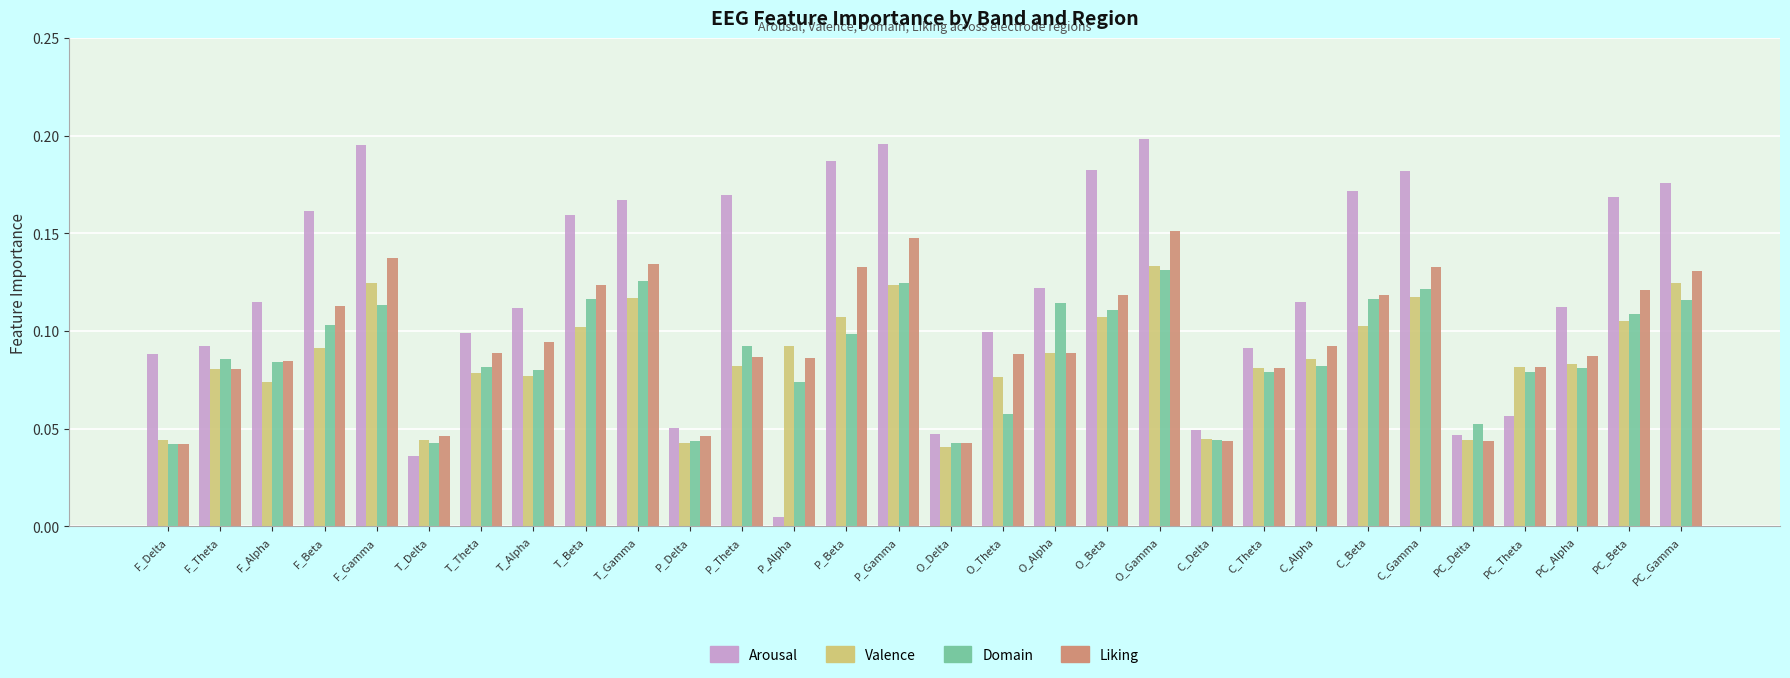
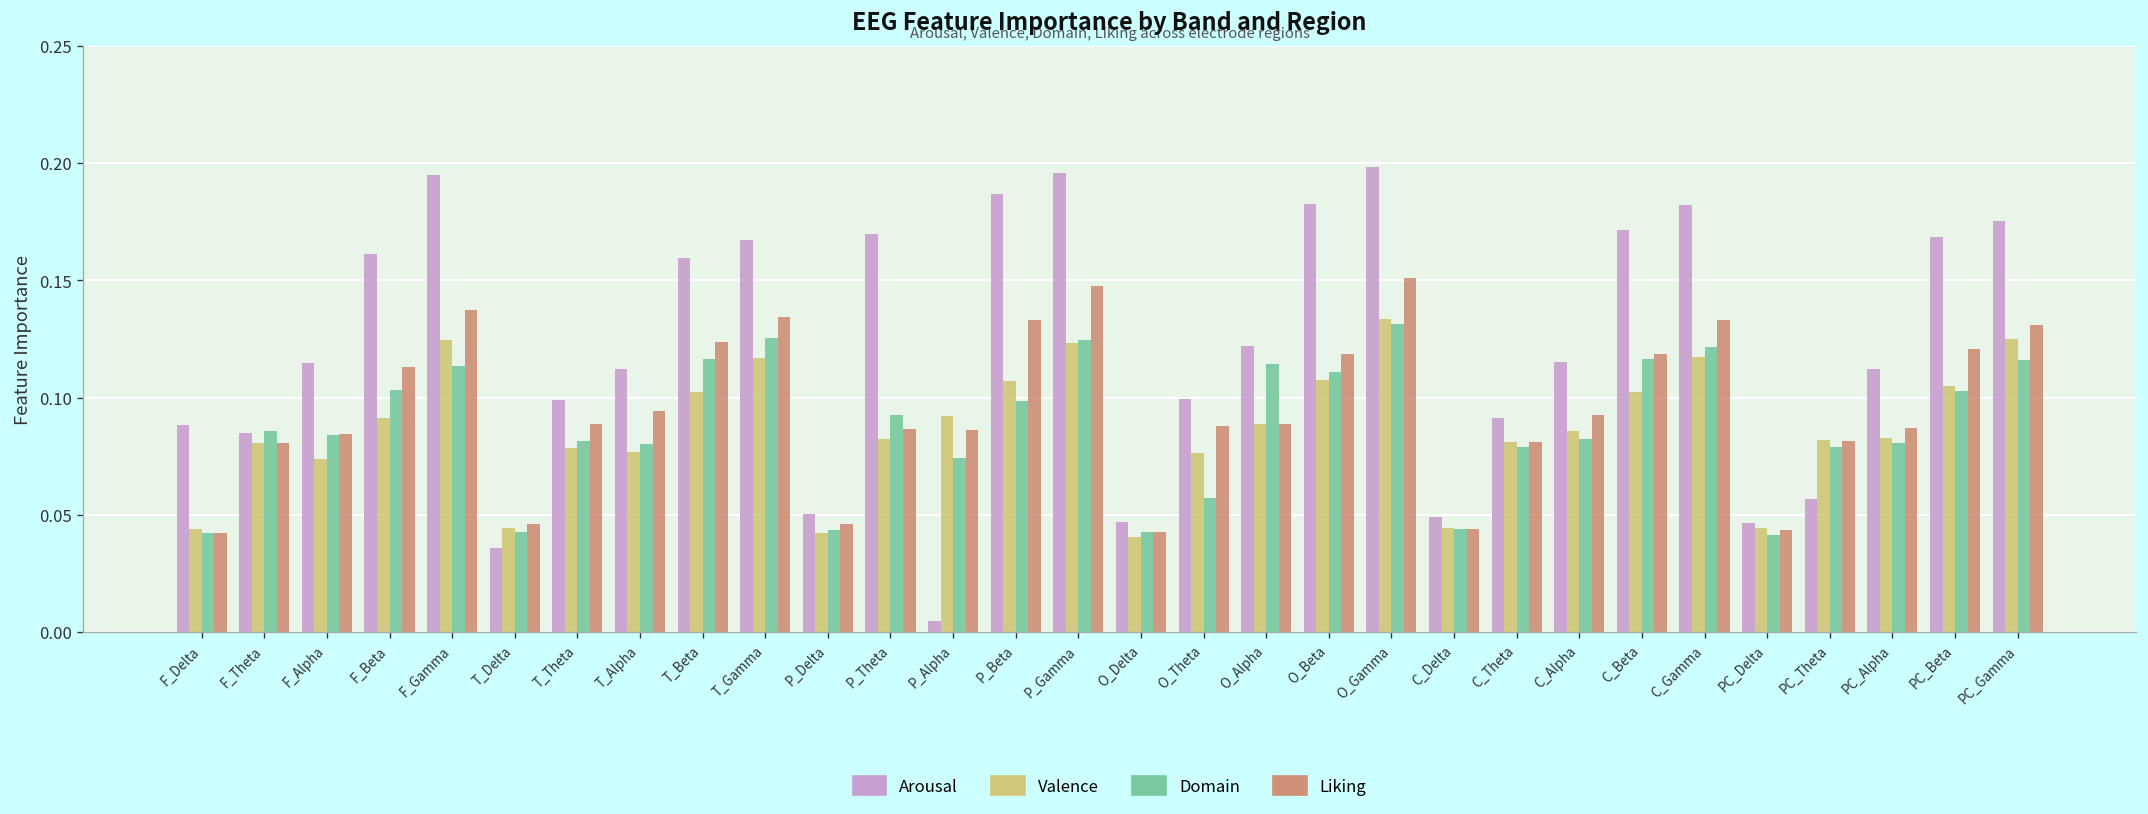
  {
    "Arousal": {
      "F_Delta": 0.088,
-     "F_Theta": 0.092,
+     "F_Theta": 0.085,
      "F_Alpha": 0.115,
      "F_Beta": 0.161,
      "F_Gamma": 0.195,
      "T_Delta": 0.036,
      "T_Theta": 0.099,
      "T_Alpha": 0.112,
      "T_Beta": 0.160,
      "T_Gamma": 0.167,
      "P_Delta": 0.051,
      "P_Theta": 0.170,
      "P_Alpha": 0.005,
      "P_Beta": 0.187,
      "P_Gamma": 0.196,
      "O_Delta": 0.047,
      "O_Theta": 0.100,
      "O_Alpha": 0.122,
      "O_Beta": 0.182,
      "O_Gamma": 0.198,
      "C_Delta": 0.049,
      "C_Theta": 0.091,
      "C_Alpha": 0.115,
      "C_Beta": 0.172,
      "C_Gamma": 0.182,
      "PC_Delta": 0.047,
      "PC_Theta": 0.057,
      "PC_Alpha": 0.112,
      "PC_Beta": 0.168,
      "PC_Gamma": 0.176
    },
    "Domain": {
      "F_Delta": 0.042,
      "F_Theta": 0.086,
      "F_Alpha": 0.084,
      "F_Beta": 0.103,
      "F_Gamma": 0.113,
      "T_Delta": 0.043,
      "T_Theta": 0.082,
      "T_Alpha": 0.080,
      "T_Beta": 0.116,
      "T_Gamma": 0.125,
      "P_Delta": 0.044,
      "P_Theta": 0.092,
      "P_Alpha": 0.074,
      "P_Beta": 0.099,
      "P_Gamma": 0.124,
      "O_Delta": 0.043,
      "O_Theta": 0.057,
      "O_Alpha": 0.114,
      "O_Beta": 0.111,
      "O_Gamma": 0.131,
      "C_Delta": 0.044,
      "C_Theta": 0.079,
      "C_Alpha": 0.082,
      "C_Beta": 0.117,
      "C_Gamma": 0.122,
-     "PC_Delta": 0.052,
+     "PC_Delta": 0.041,
      "PC_Theta": 0.079,
      "PC_Alpha": 0.081,
-     "PC_Beta": 0.109,
+     "PC_Beta": 0.103,
      "PC_Gamma": 0.116
    }
  }
